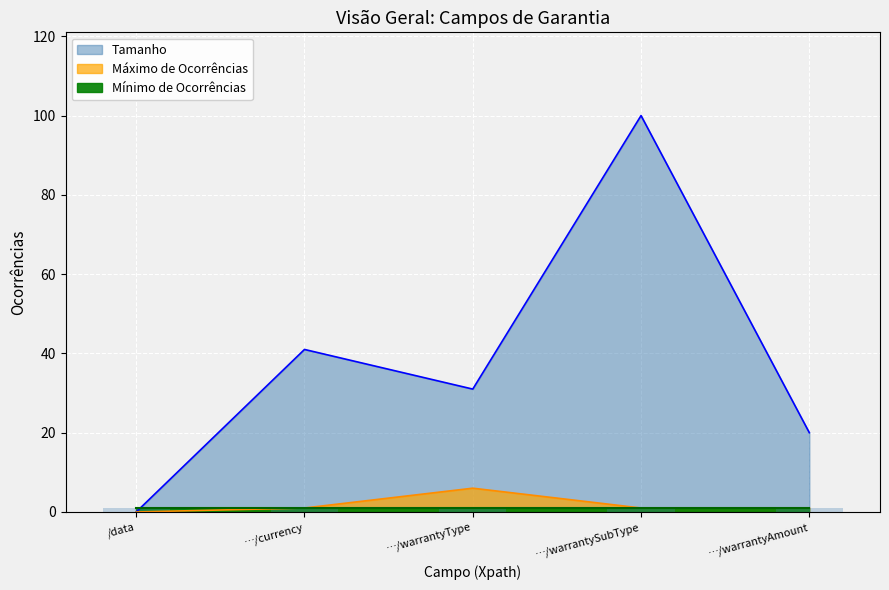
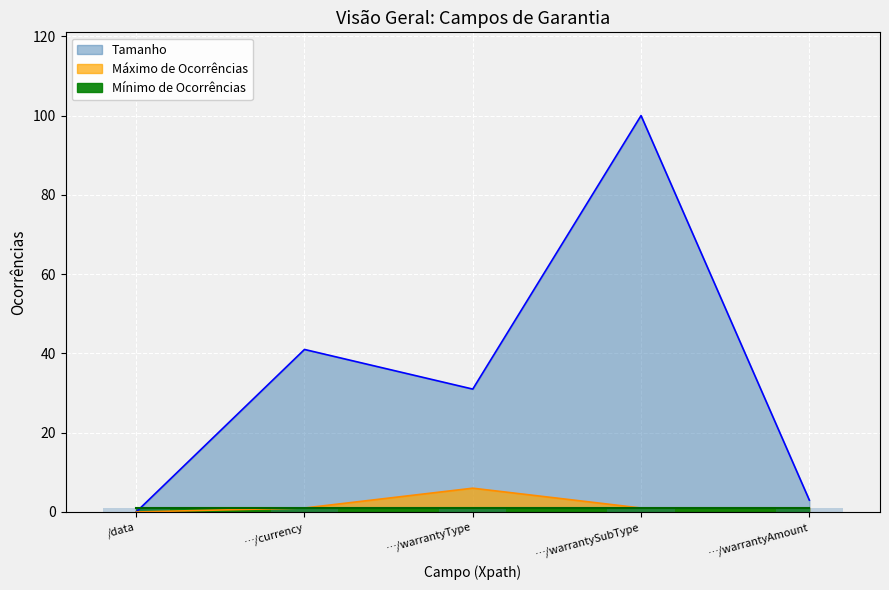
  {
    "Mínimo de Ocorrências": {
      "/data": 1,
      "…/currency": 1,
      "…/warrantyType": 1,
      "…/warrantySubType": 1,
      "…/warrantyAmount": 1
    },
    "Tamanho": {
      "…/currency": 41,
      "…/warrantyType": 31,
      "…/warrantySubType": 100,
-     "…/warrantyAmount": 20
+     "…/warrantyAmount": 3
    },
    "Máximo de Ocorrências": {
      "…/warrantyType": 6
    }
  }
